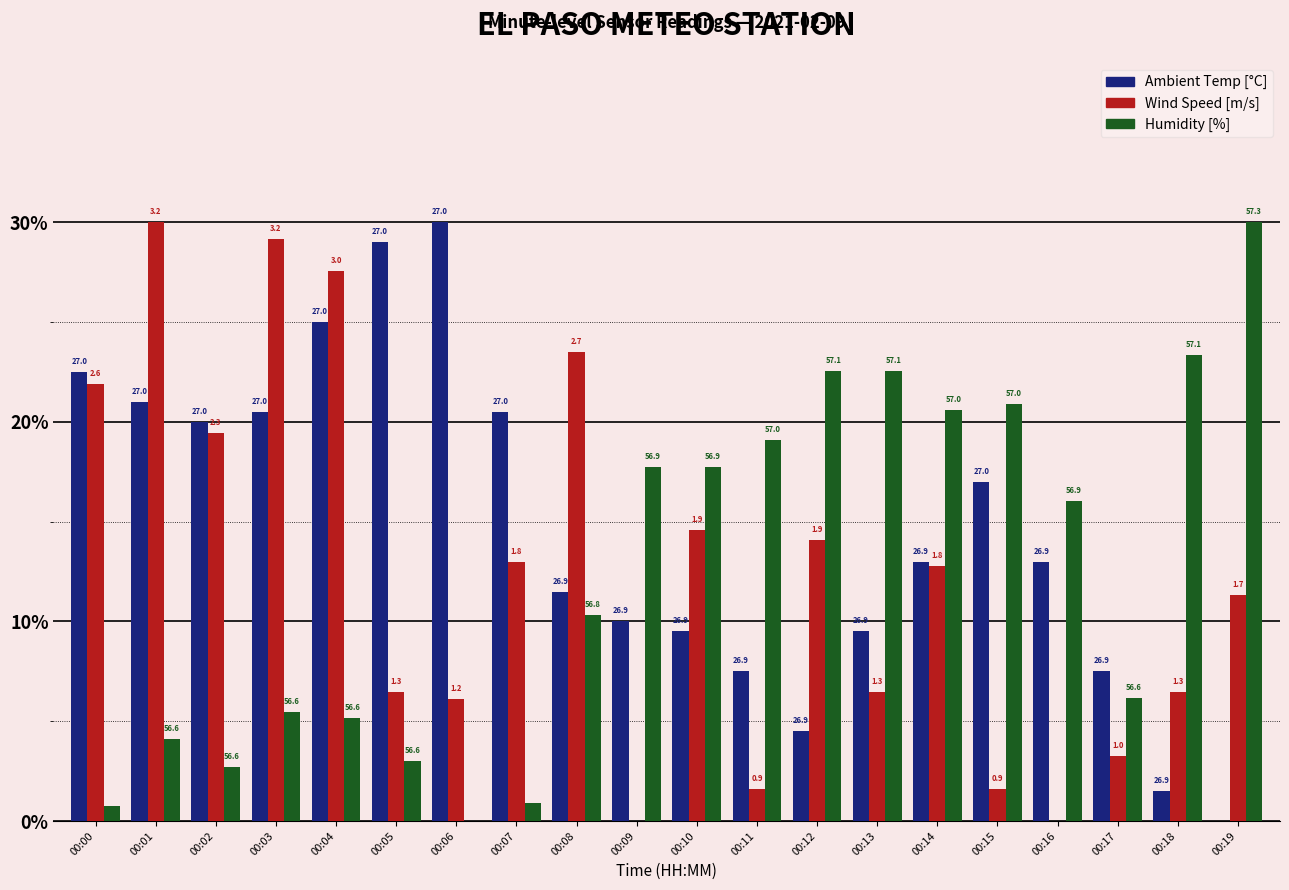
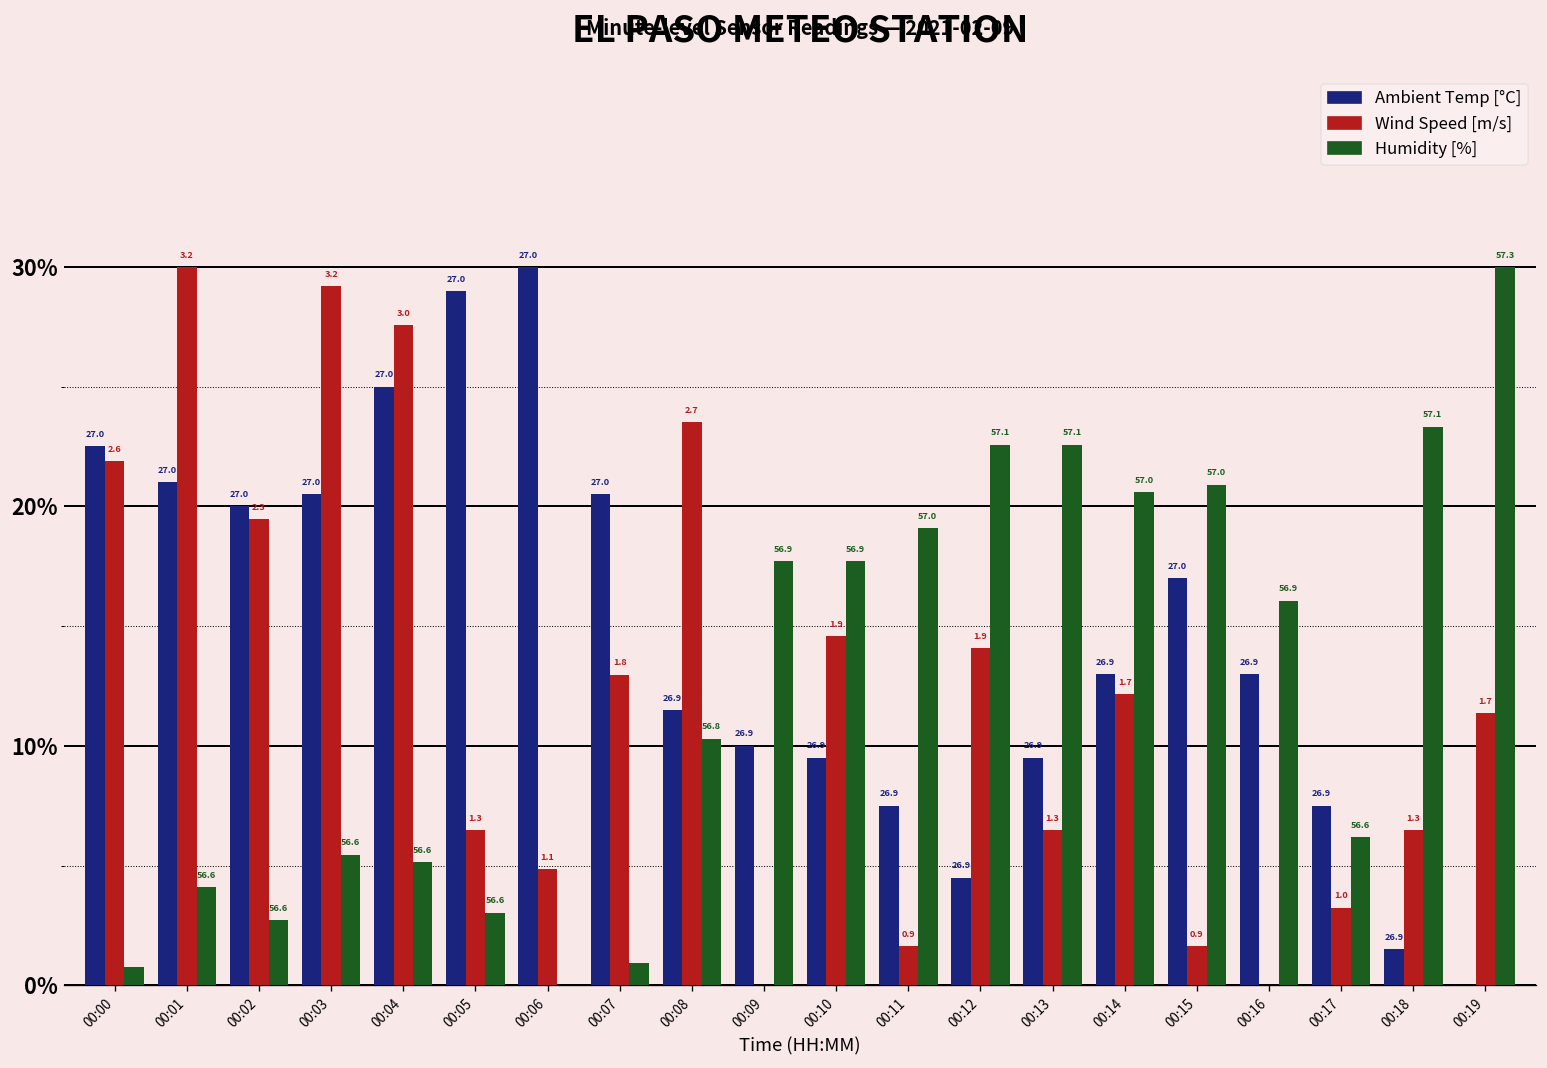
  {
    "Ambient Temp [°C]": {
      "00:19": "0.0%"
    },
    "Wind Speed [m/s]": {
-     "00:06": "1.2",
-     "00:14": "1.8"
+     "00:06": "1.1",
+     "00:14": "1.7"
    },
    "Humidity [%]": {
      "00:00": "0.8%",
      "00:06": "0.0%",
      "00:07": "0.9%"
    }
  }
